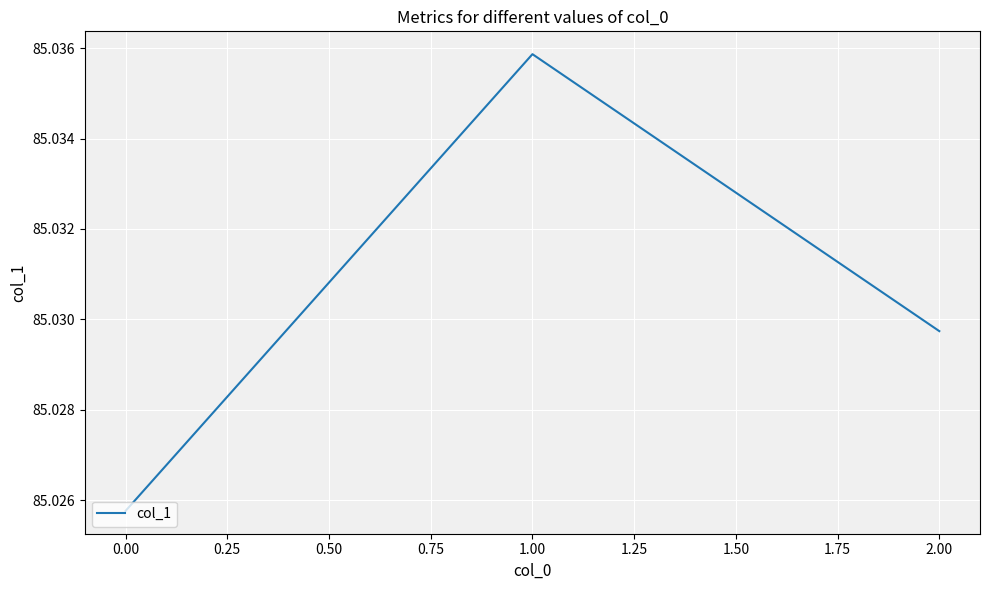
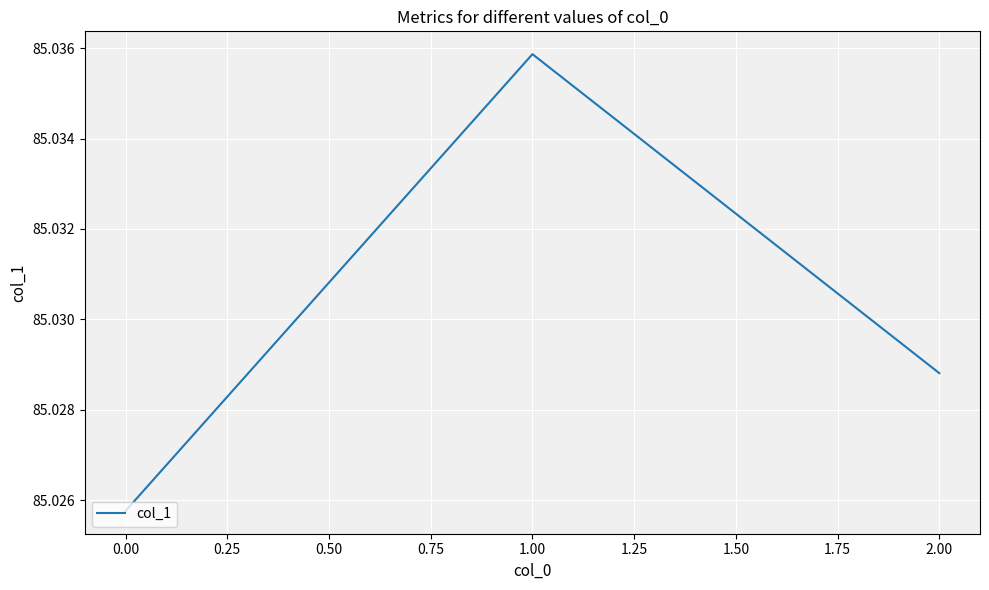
  {
    "1.00": 85.0359,
-   "2.00": 85.0297
+   "2.00": 85.0288
  }
